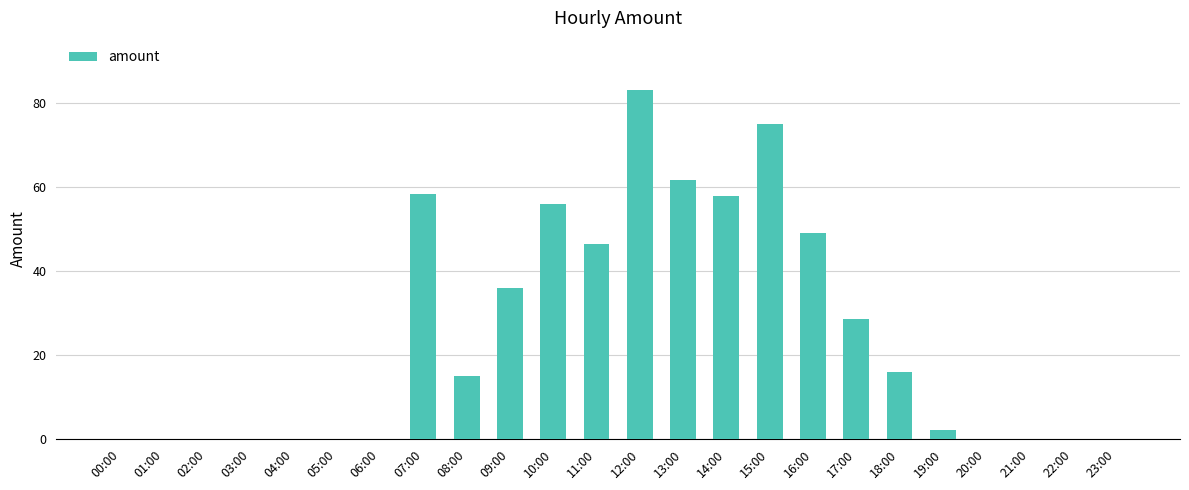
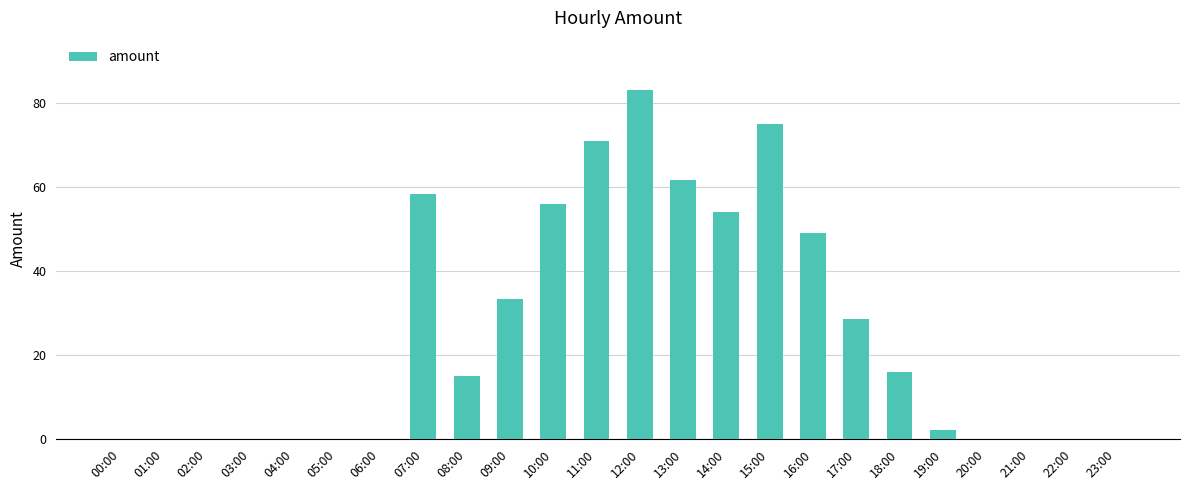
  {
    "00:00": 0,
    "01:00": 0,
    "02:00": 0,
    "03:00": 0,
    "04:00": 0,
    "05:00": 0,
    "06:00": 0,
    "07:00": 58,
    "08:00": 15,
-   "09:00": 36,
+   "09:00": 33,
    "10:00": 56,
-   "11:00": 46,
+   "11:00": 71,
    "12:00": 83,
    "13:00": 62,
-   "14:00": 58,
+   "14:00": 54,
    "15:00": 75,
    "16:00": 49,
    "17:00": 29,
    "18:00": 16,
    "19:00": 2,
    "20:00": 0,
    "21:00": 0,
    "22:00": 0,
    "23:00": 0
  }
